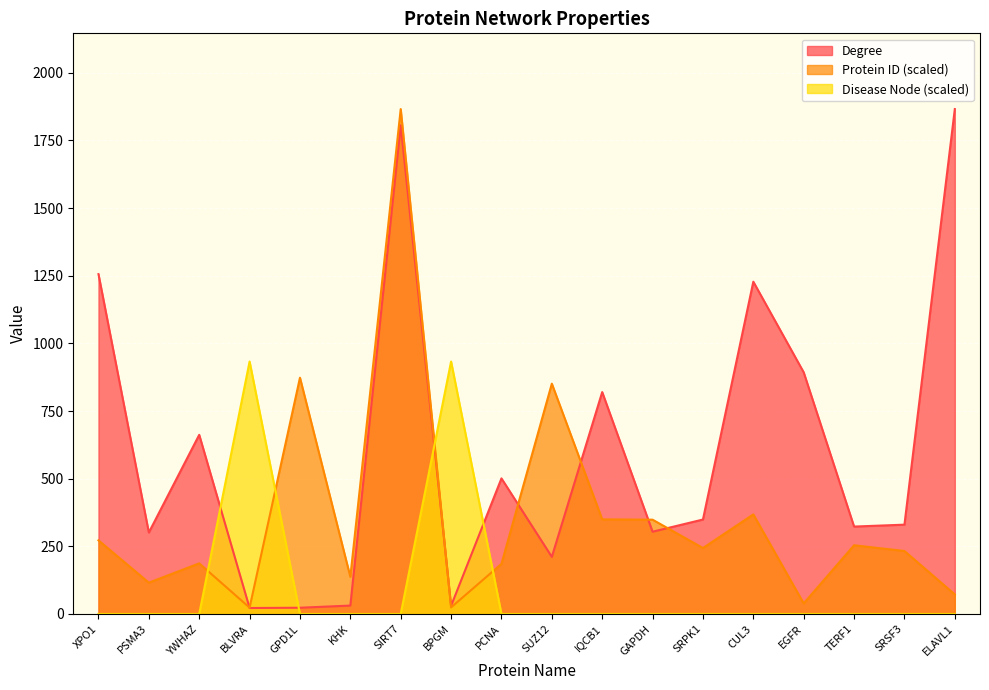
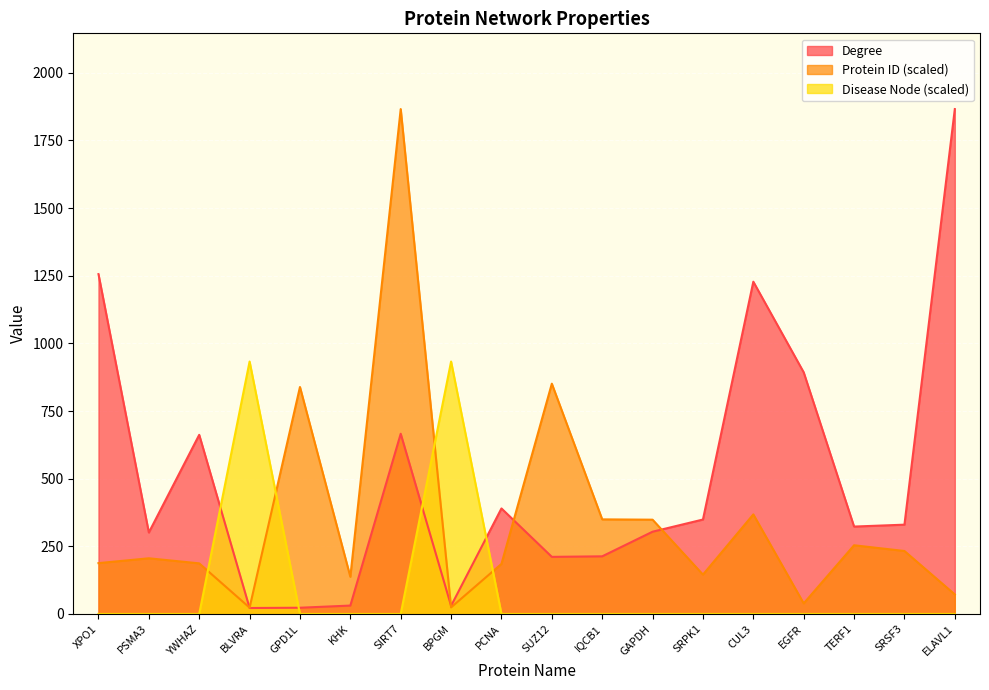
  {
    "Degree": {
      "XPO1": 1260,
      "PSMA3": 300,
      "YWHAZ": 660,
      "GPD1L": 20,
      "KHK": 30,
-     "SIRT7": 1810,
-     "PCNA": 500,
+     "SIRT7": 670,
+     "PCNA": 390,
      "SUZ12": 210,
-     "IQCB1": 820,
+     "IQCB1": 210,
      "GAPDH": 300,
      "SRPK1": 350,
      "CUL3": 1230,
      "EGFR": 890,
      "TERF1": 320,
      "SRSF3": 330,
      "ELAVL1": 1870
    },
    "Protein ID (scaled)": {
-     "XPO1": 270,
-     "PSMA3": 120,
+     "XPO1": 190,
+     "PSMA3": 210,
      "YWHAZ": 190,
-     "GPD1L": 870,
+     "GPD1L": 840,
      "KHK": 140,
      "SIRT7": 1870,
      "PCNA": 190,
      "SUZ12": 850,
      "IQCB1": 350,
      "GAPDH": 350,
-     "SRPK1": 240,
+     "SRPK1": 150,
      "CUL3": 370,
      "EGFR": 40,
      "TERF1": 250,
      "SRSF3": 230,
      "ELAVL1": 70
    },
    "Disease Node (scaled)": {
      "XPO1": 0,
      "PSMA3": 0,
      "YWHAZ": 0,
      "BLVRA": 930,
      "GPD1L": 0,
      "KHK": 0,
      "SIRT7": 0,
      "BPGM": 930,
      "PCNA": 0,
      "SUZ12": 0,
      "IQCB1": 0,
      "GAPDH": 0,
      "SRPK1": 0,
      "CUL3": 0,
      "EGFR": 0,
      "TERF1": 0,
      "SRSF3": 0,
      "ELAVL1": 0
    }
  }
